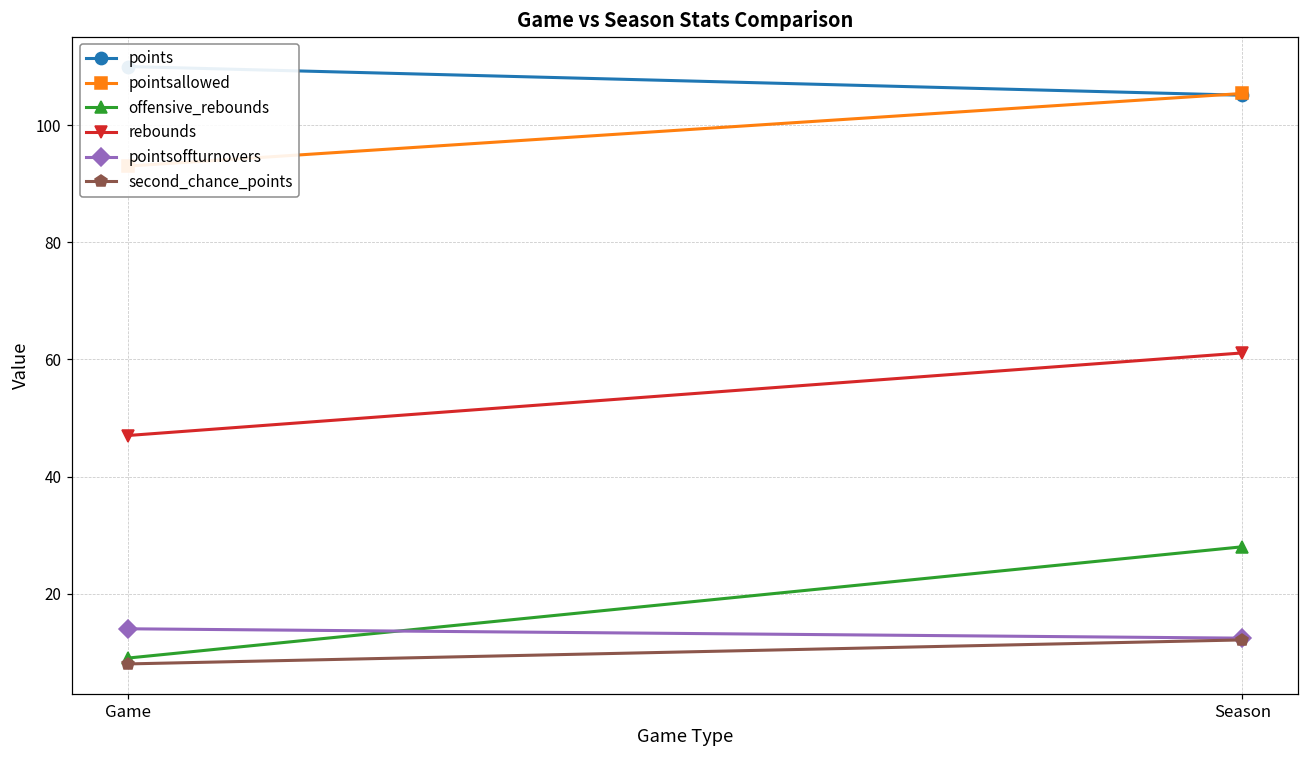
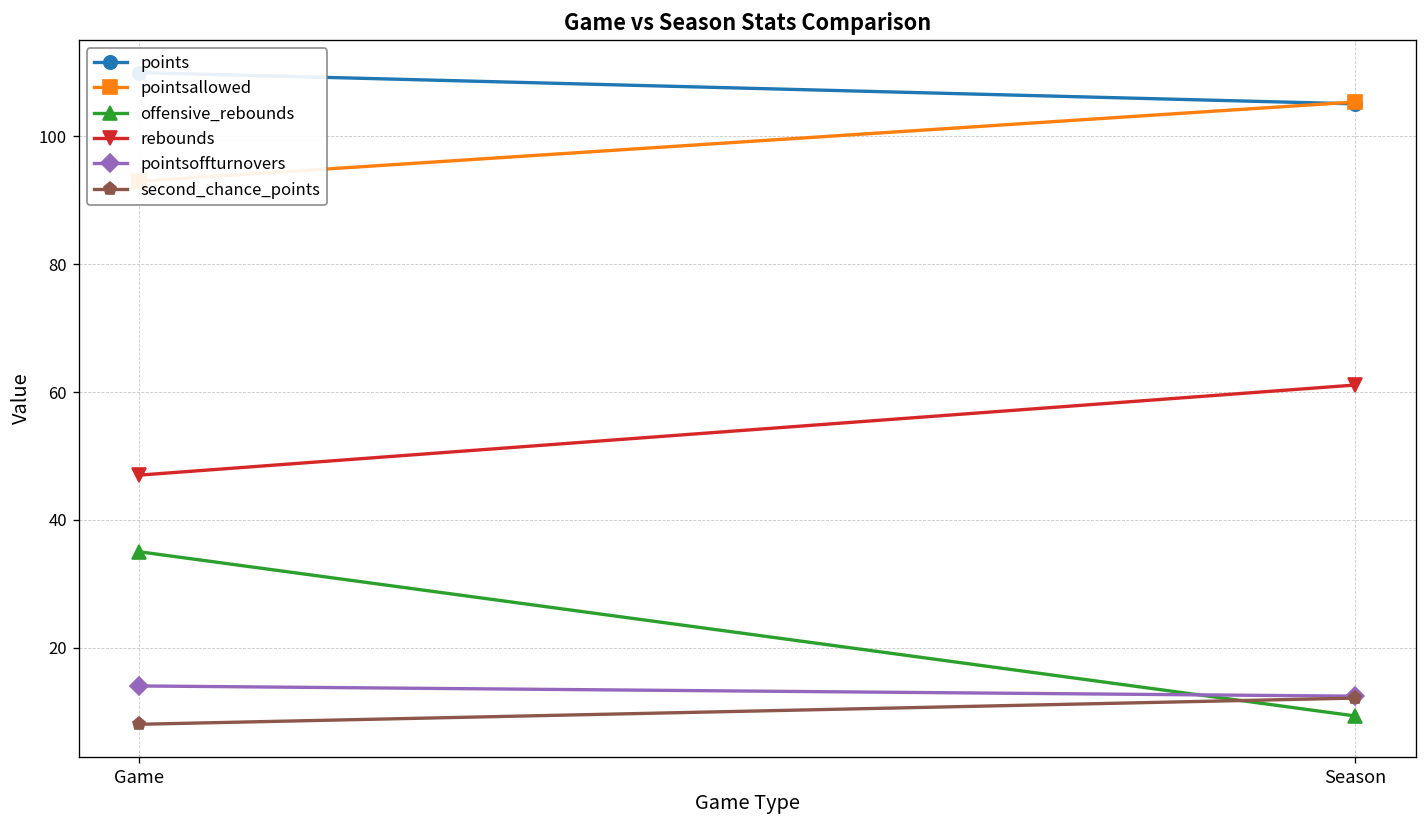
  {
    "offensive_rebounds": {
-     "Game": 9,
-     "Season": 28
+     "Game": 35,
+     "Season": 9
    },
    "rebounds": {
      "Game": 47,
      "Season": 61
    },
    "pointsoffturnovers": {
      "Game": 14
    },
    "second_chance_points": {
      "Game": 8
    }
  }
